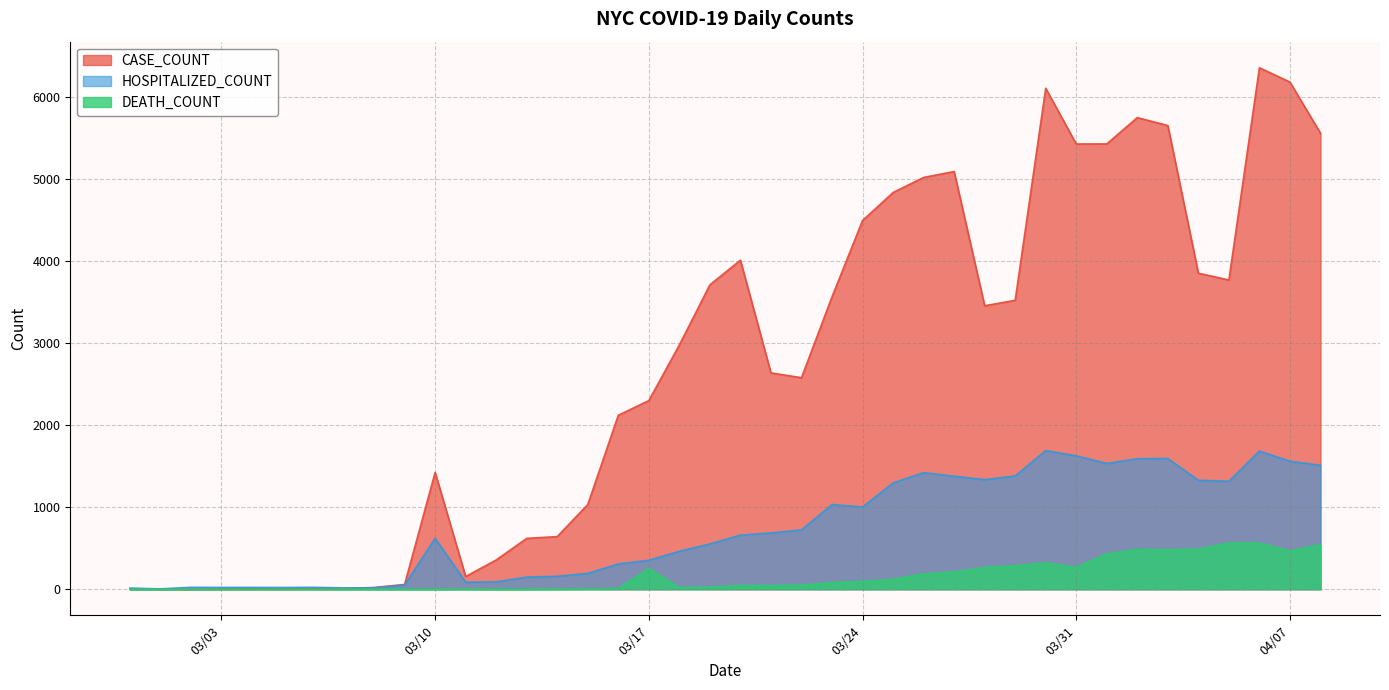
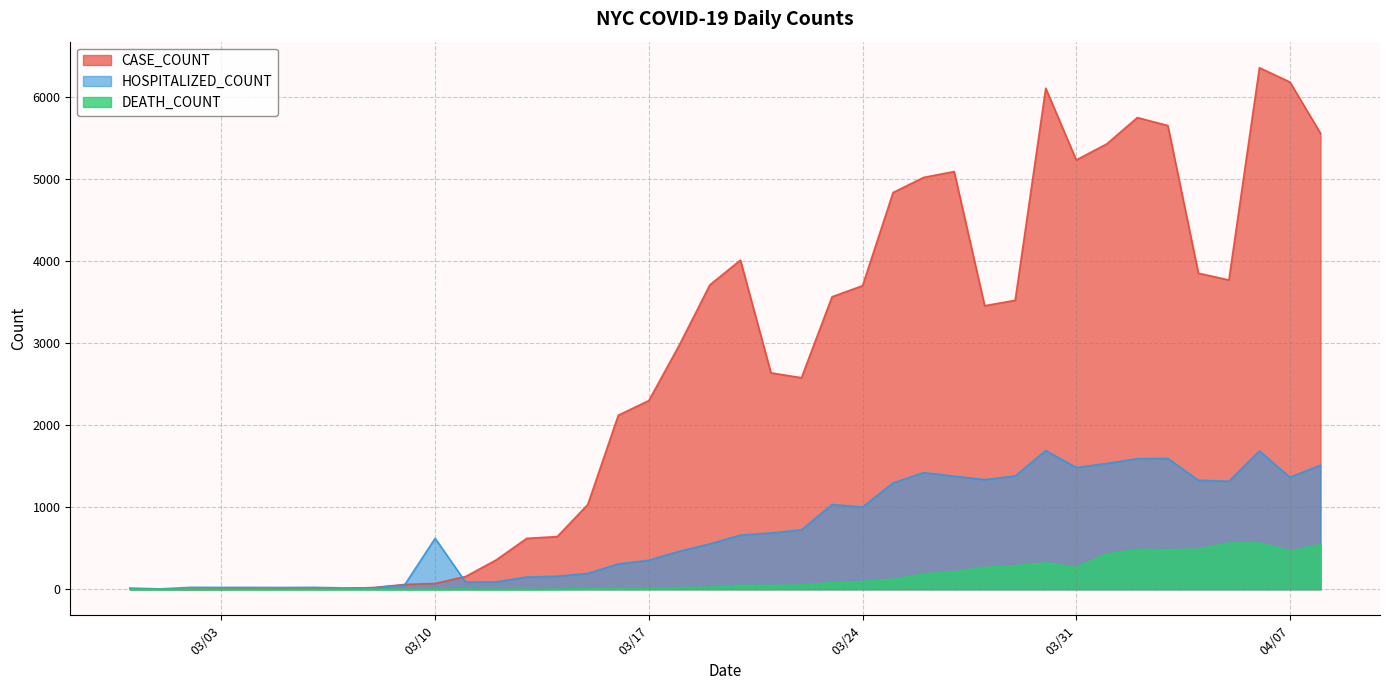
  {
    "CASE_COUNT": {
-     "03/10": 1400,
+     "03/10": 100,
      "03/17": 2300,
-     "03/24": 4500,
-     "03/31": 5400,
+     "03/24": 3700,
+     "03/31": 5200,
      "04/07": 6200
    },
    "HOSPITALIZED_COUNT": {
      "03/10": 600,
      "03/17": 400,
      "03/24": 1000,
-     "03/31": 1600,
-     "04/07": 1600
+     "03/31": 1500,
+     "04/07": 1400
    },
    "DEATH_COUNT": {
      "03/10": 0,
-     "03/17": 300,
+     "03/17": 0,
      "03/24": 100,
      "03/31": 300,
      "04/07": 500
    }
  }
